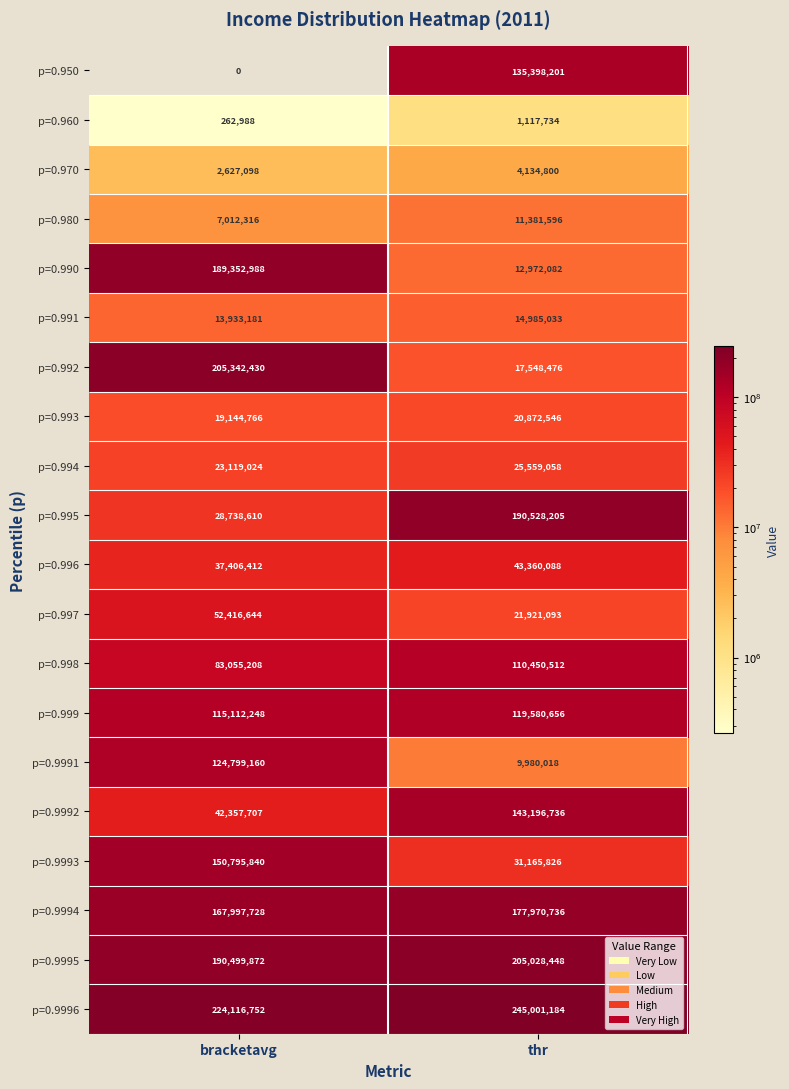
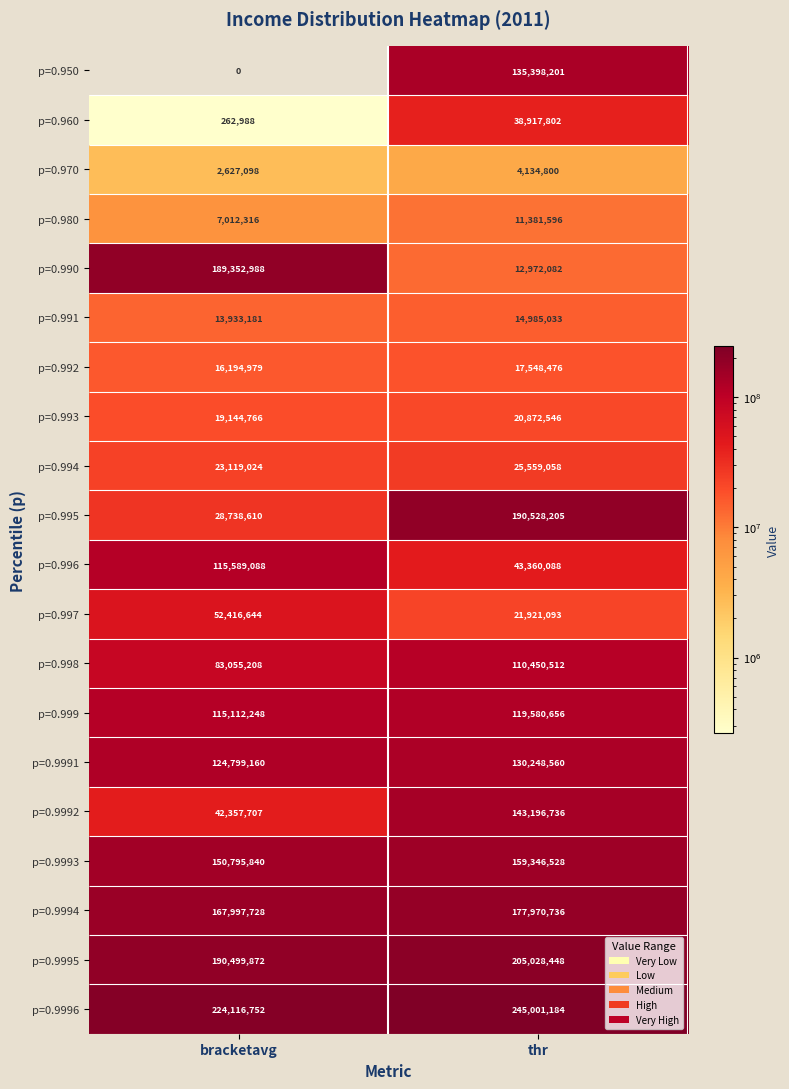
  {
    "p=0.950": {
      "bracketavg": "0",
      "thr": "135,398,201"
    },
    "p=0.960": {
      "bracketavg": "262,988",
-     "thr": "1,117,734"
+     "thr": "38,917,802"
    },
    "p=0.970": {
      "bracketavg": "2,627,098",
      "thr": "4,134,800"
    },
    "p=0.980": {
      "bracketavg": "7,012,316",
      "thr": "11,381,596"
    },
    "p=0.990": {
      "bracketavg": "189,352,988",
      "thr": "12,972,082"
    },
    "p=0.991": {
      "bracketavg": "13,933,181",
      "thr": "14,985,033"
    },
    "p=0.992": {
-     "bracketavg": "205,342,430",
+     "bracketavg": "16,194,979",
      "thr": "17,548,476"
    },
    "p=0.993": {
      "bracketavg": "19,144,766",
      "thr": "20,872,546"
    },
    "p=0.994": {
      "bracketavg": "23,119,024",
      "thr": "25,559,058"
    },
    "p=0.995": {
      "bracketavg": "28,738,610",
      "thr": "190,528,205"
    },
    "p=0.996": {
-     "bracketavg": "37,406,412",
+     "bracketavg": "115,589,088",
      "thr": "43,360,088"
    },
    "p=0.997": {
      "bracketavg": "52,416,644",
      "thr": "21,921,093"
    },
    "p=0.998": {
      "bracketavg": "83,055,208",
      "thr": "110,450,512"
    },
    "p=0.999": {
      "bracketavg": "115,112,248",
      "thr": "119,580,656"
    },
    "p=0.9991": {
      "bracketavg": "124,799,160",
-     "thr": "9,980,018"
+     "thr": "130,248,560"
    },
    "p=0.9992": {
      "bracketavg": "42,357,707",
      "thr": "143,196,736"
    },
    "p=0.9993": {
      "bracketavg": "150,795,840",
-     "thr": "31,165,826"
+     "thr": "159,346,528"
    },
    "p=0.9994": {
      "bracketavg": "167,997,728",
      "thr": "177,970,736"
    },
    "p=0.9995": {
      "bracketavg": "190,499,872",
      "thr": "205,028,448"
    },
    "p=0.9996": {
      "bracketavg": "224,116,752",
      "thr": "245,001,184"
    }
  }
